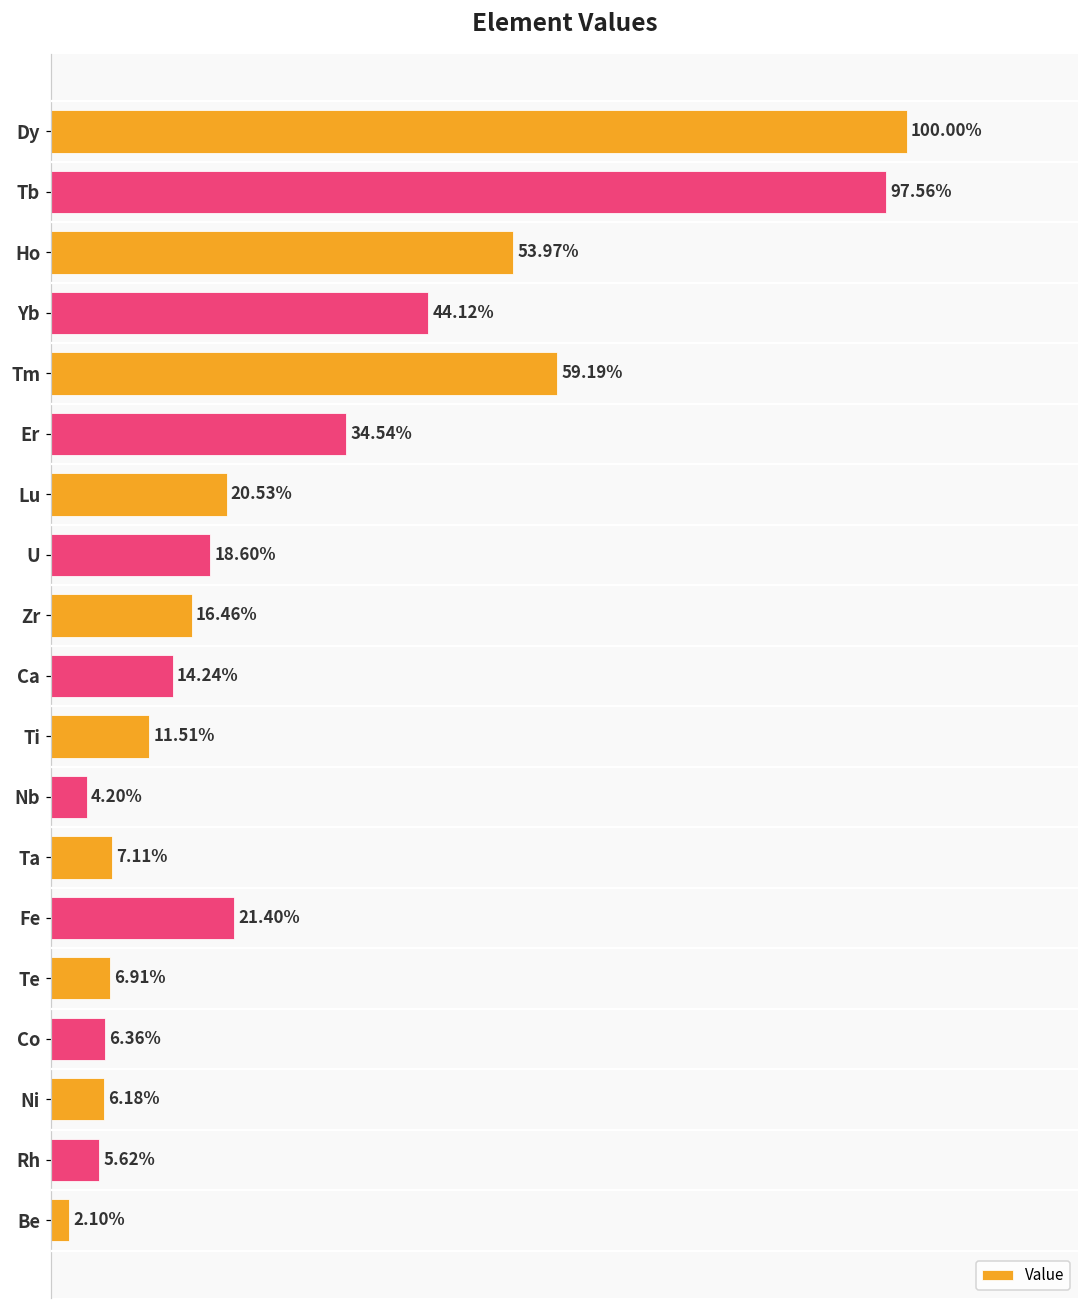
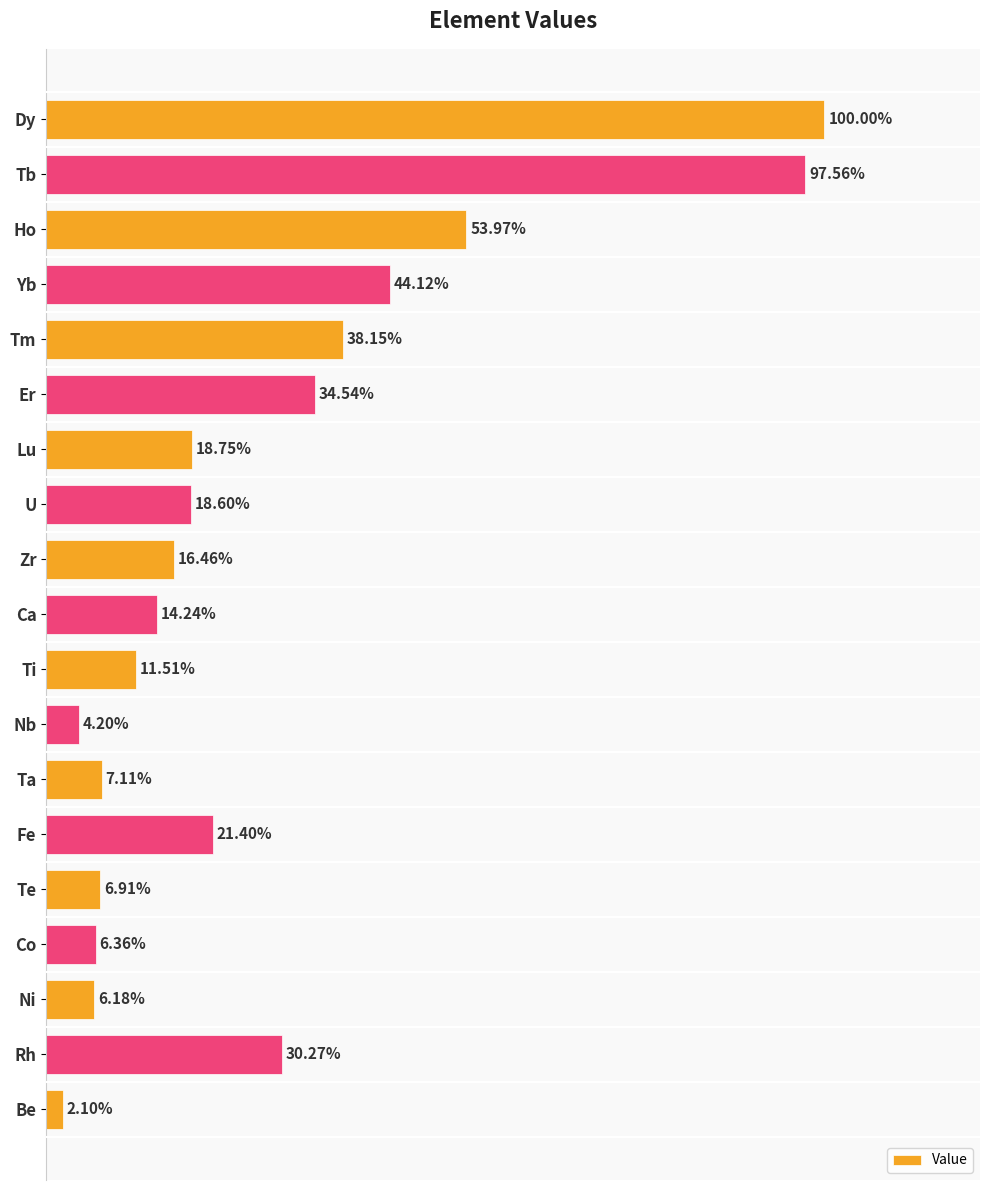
  {
    "Dy": "100.00%",
    "Tb": "97.56%",
    "Ho": "53.97%",
    "Yb": "44.12%",
-   "Tm": "59.19%",
+   "Tm": "38.15%",
    "Er": "34.54%",
-   "Lu": "20.53%",
+   "Lu": "18.75%",
    "U": "18.60%",
    "Zr": "16.46%",
    "Ca": "14.24%",
    "Ti": "11.51%",
    "Nb": "4.20%",
    "Ta": "7.11%",
    "Fe": "21.40%",
    "Te": "6.91%",
    "Co": "6.36%",
    "Ni": "6.18%",
-   "Rh": "5.62%",
+   "Rh": "30.27%",
    "Be": "2.10%"
  }
